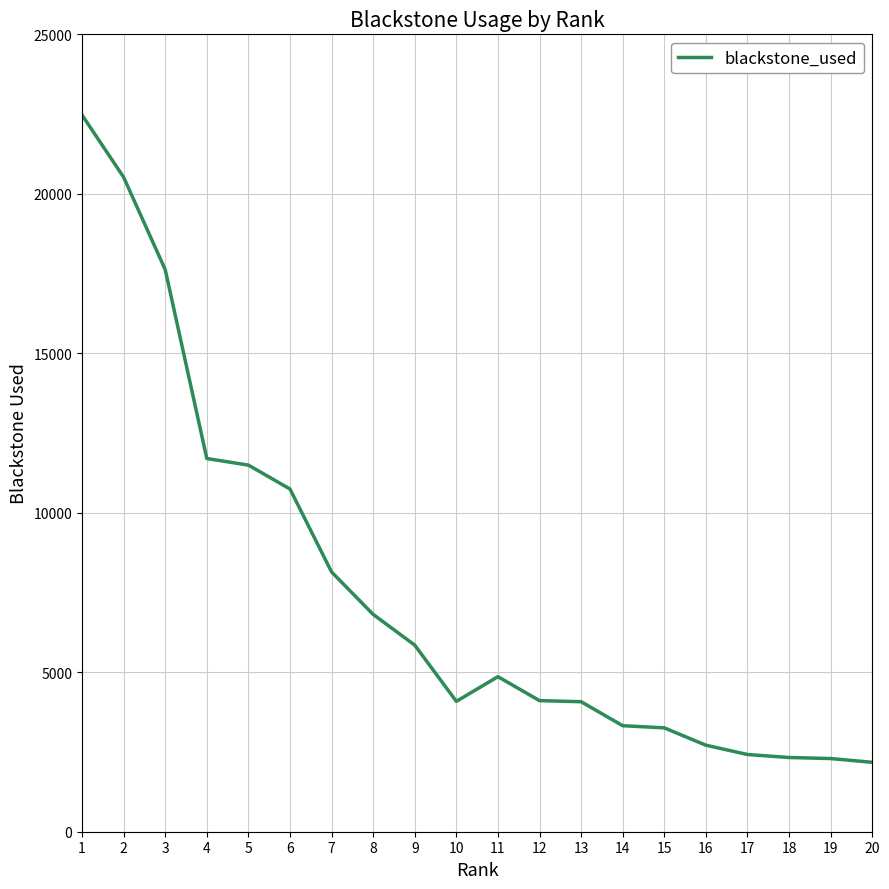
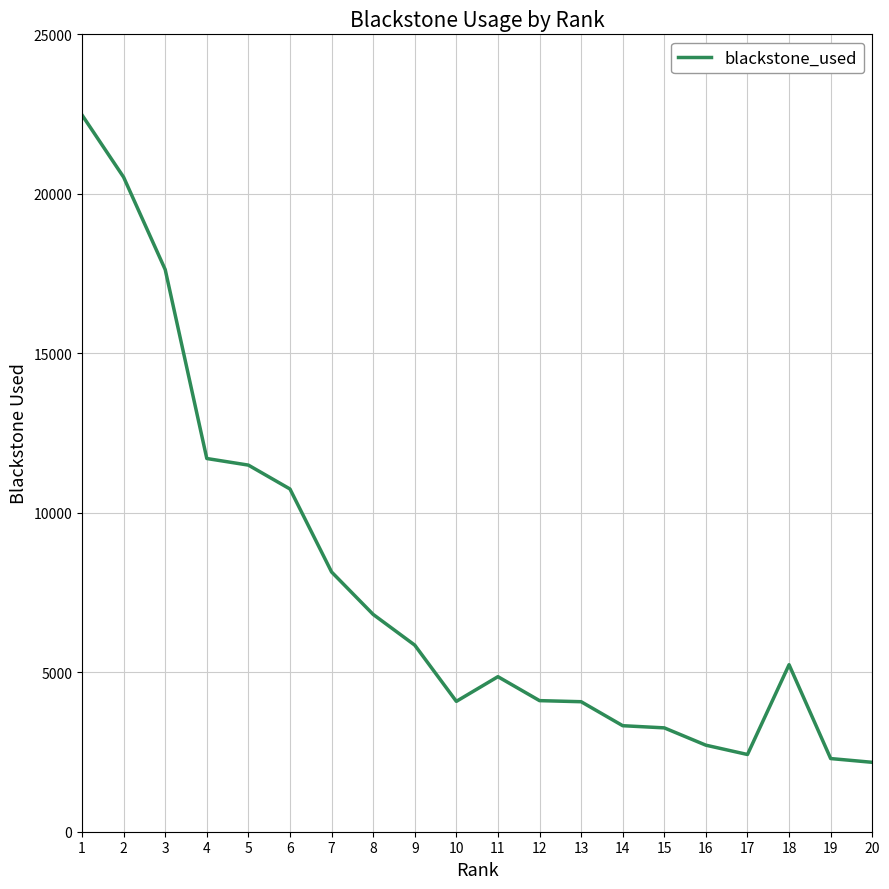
  {
    "1": 22500,
    "2": 20500,
    "3": 17600,
    "4": 11700,
    "5": 11500,
    "6": 10700,
    "7": 8100,
    "8": 6800,
    "9": 5900,
    "10": 4100,
    "11": 4900,
    "12": 4100,
    "13": 4100,
    "14": 3300,
    "15": 3300,
    "16": 2700,
    "17": 2400,
-   "18": 2300,
+   "18": 5200,
    "19": 2300,
    "20": 2200
  }
